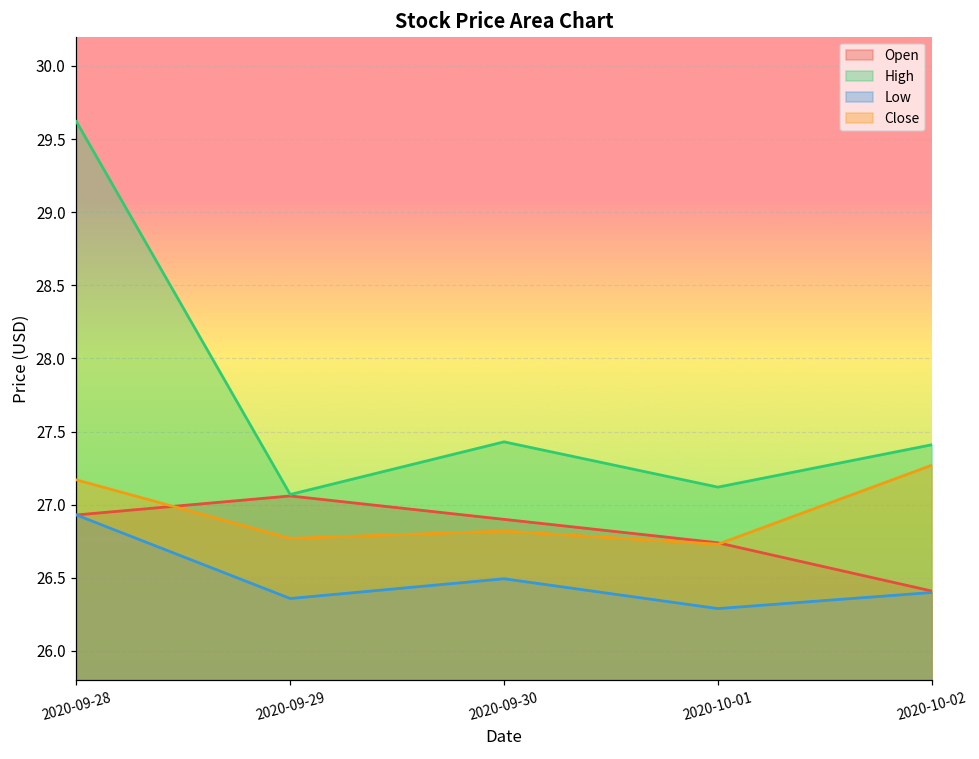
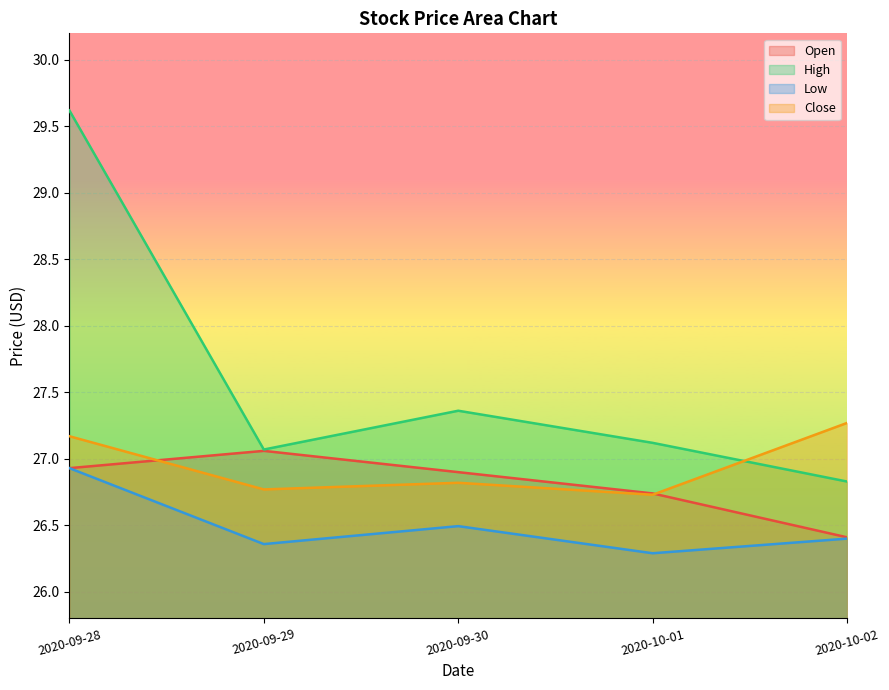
  {
    "High": {
      "2020-09-28": 29.62,
-     "2020-09-30": 27.43,
+     "2020-09-30": 27.36,
      "2020-10-01": 27.12,
-     "2020-10-02": 27.41
+     "2020-10-02": 26.83
    },
    "Low": {
      "2020-09-29": 26.36,
      "2020-09-30": 26.49,
      "2020-10-01": 26.29
    }
  }
